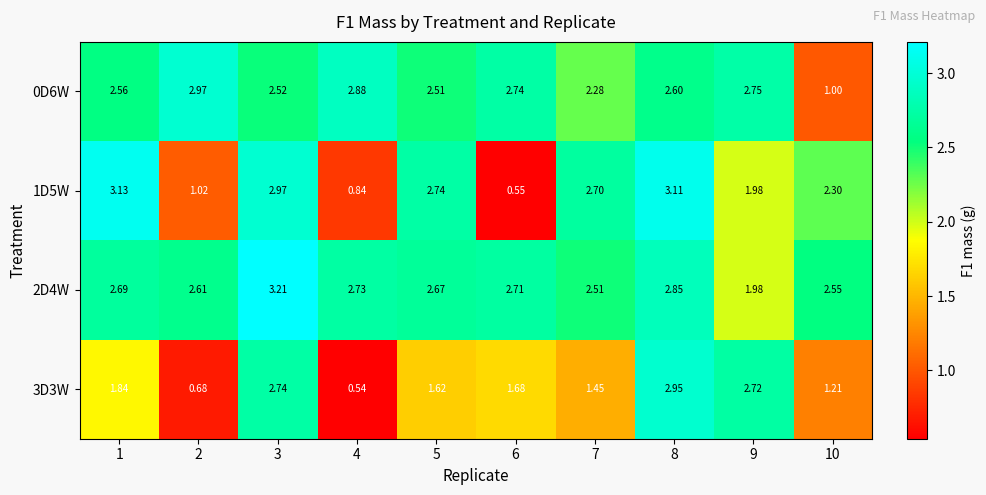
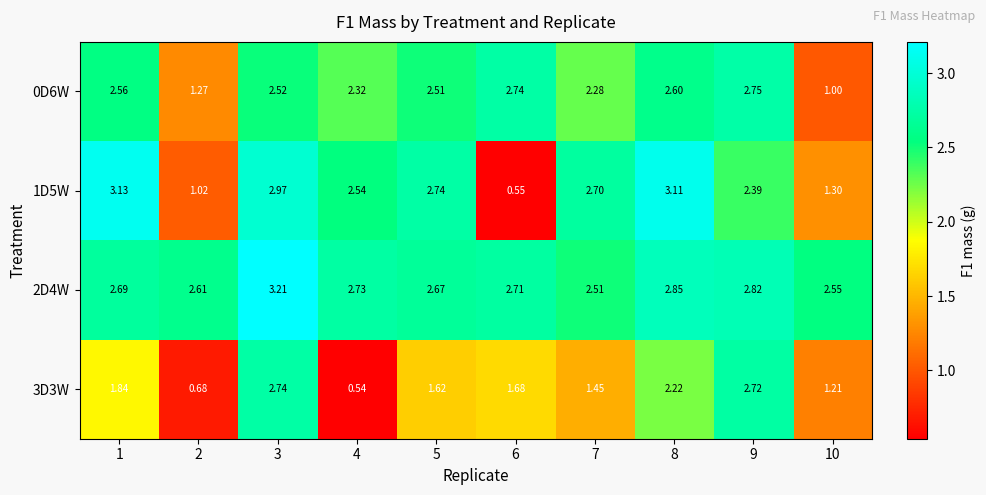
  {
    "0D6W": {
      "1": 2.56,
-     "2": 2.97,
+     "2": 1.27,
      "3": 2.52,
-     "4": 2.88,
+     "4": 2.32,
      "5": 2.51,
      "6": 2.74,
      "7": 2.28,
      "8": 2.60,
      "9": 2.75,
      "10": 1.00
    },
    "1D5W": {
      "1": 3.13,
      "2": 1.02,
      "3": 2.97,
-     "4": 0.84,
+     "4": 2.54,
      "5": 2.74,
      "6": 0.55,
      "7": 2.70,
      "8": 3.11,
-     "9": 1.98,
-     "10": 2.30
+     "9": 2.39,
+     "10": 1.30
    },
    "2D4W": {
      "1": 2.69,
      "2": 2.61,
      "3": 3.21,
      "4": 2.73,
      "5": 2.67,
      "6": 2.71,
      "7": 2.51,
      "8": 2.85,
-     "9": 1.98,
+     "9": 2.82,
      "10": 2.55
    },
    "3D3W": {
      "1": 1.84,
      "2": 0.68,
      "3": 2.74,
      "4": 0.54,
      "5": 1.62,
      "6": 1.68,
      "7": 1.45,
-     "8": 2.95,
+     "8": 2.22,
      "9": 2.72,
      "10": 1.21
    }
  }
